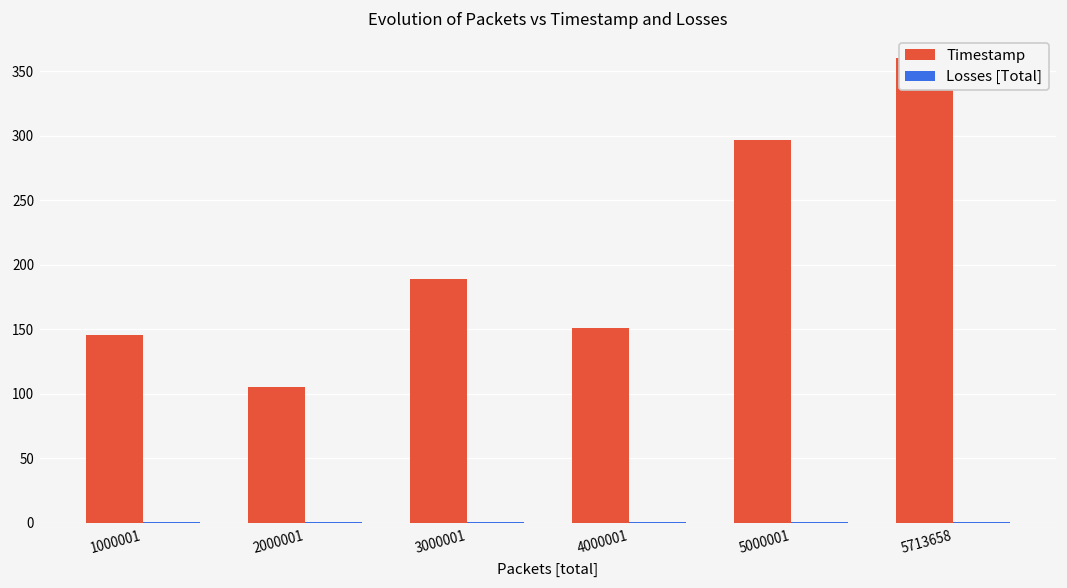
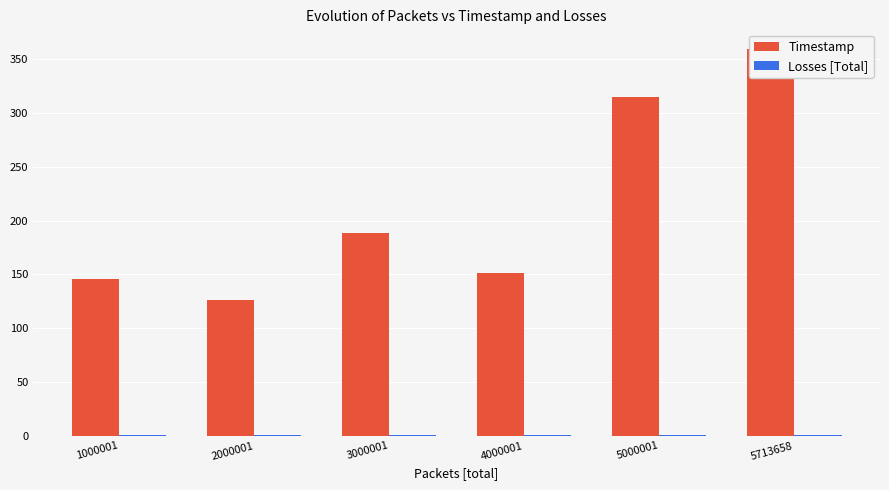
  {
    "Timestamp": {
      "1000001": 146,
-     "2000001": 105,
+     "2000001": 126,
      "3000001": 189,
      "4000001": 151,
-     "5000001": 297
+     "5000001": 315
    }
  }
